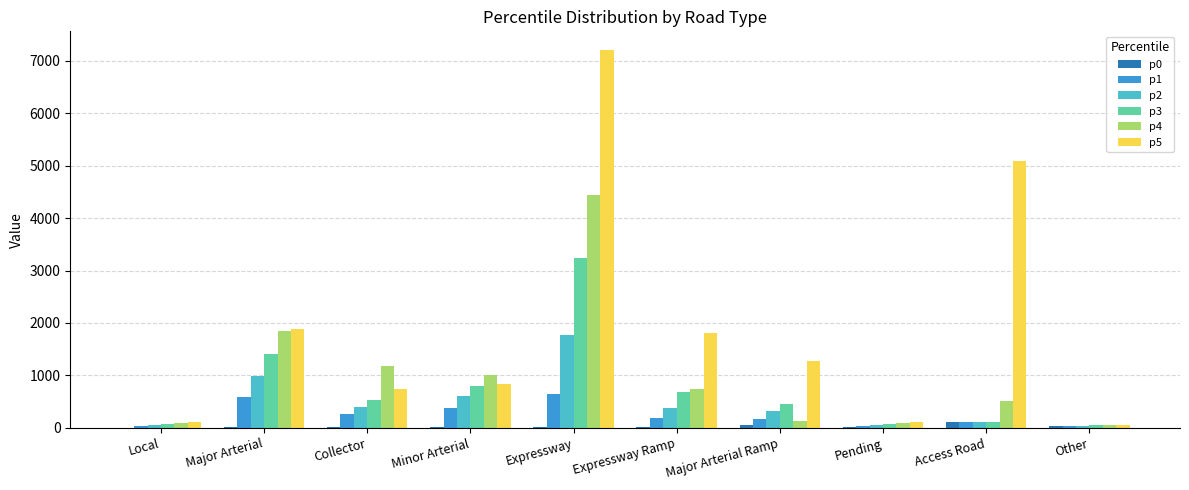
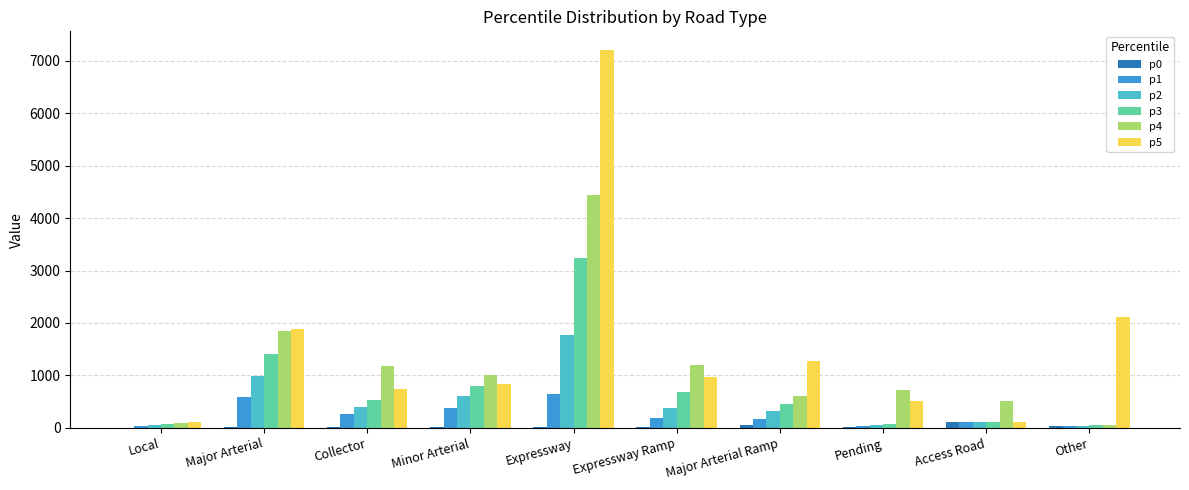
  {
    "p4": {
      "Local": 100,
      "Major Arterial": 1800,
      "Collector": 1200,
      "Minor Arterial": 1000,
      "Expressway": 4400,
-     "Expressway Ramp": 700,
-     "Major Arterial Ramp": 100,
-     "Pending": 100,
+     "Expressway Ramp": 1200,
+     "Major Arterial Ramp": 600,
+     "Pending": 700,
      "Access Road": 500,
      "Other": 0
    },
    "p5": {
      "Local": 100,
      "Major Arterial": 1900,
      "Collector": 700,
      "Minor Arterial": 800,
      "Expressway": 7200,
-     "Expressway Ramp": 1800,
+     "Expressway Ramp": 1000,
      "Major Arterial Ramp": 1300,
-     "Pending": 100,
-     "Access Road": 5100,
-     "Other": 100
+     "Pending": 500,
+     "Access Road": 100,
+     "Other": 2100
    }
  }
